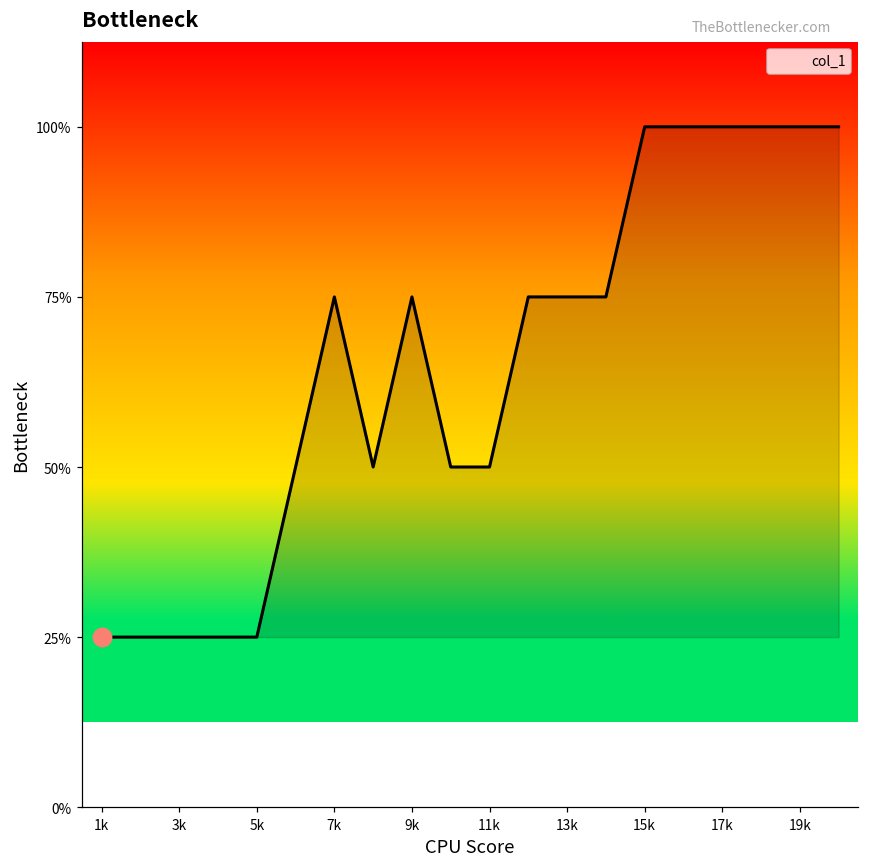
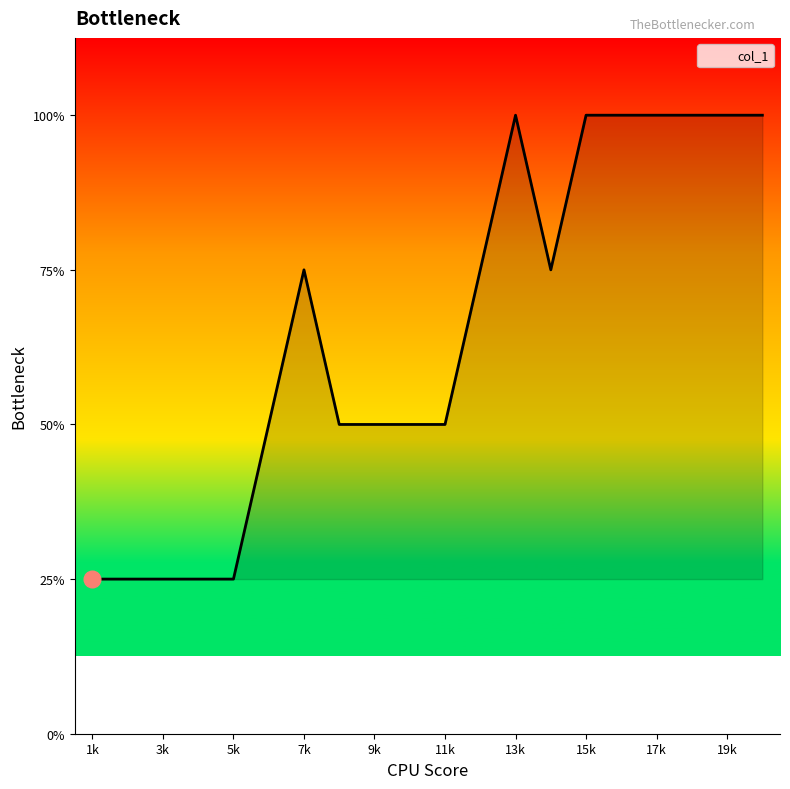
  {
    "col_1": {
      "3k": "25%",
      "5k": "25%",
      "7k": "75%",
-     "9k": "75%",
+     "9k": "50%",
      "11k": "50%",
-     "13k": "75%",
+     "13k": "100%",
      "15k": "100%",
      "17k": "100%",
      "19k": "100%"
    }
  }
